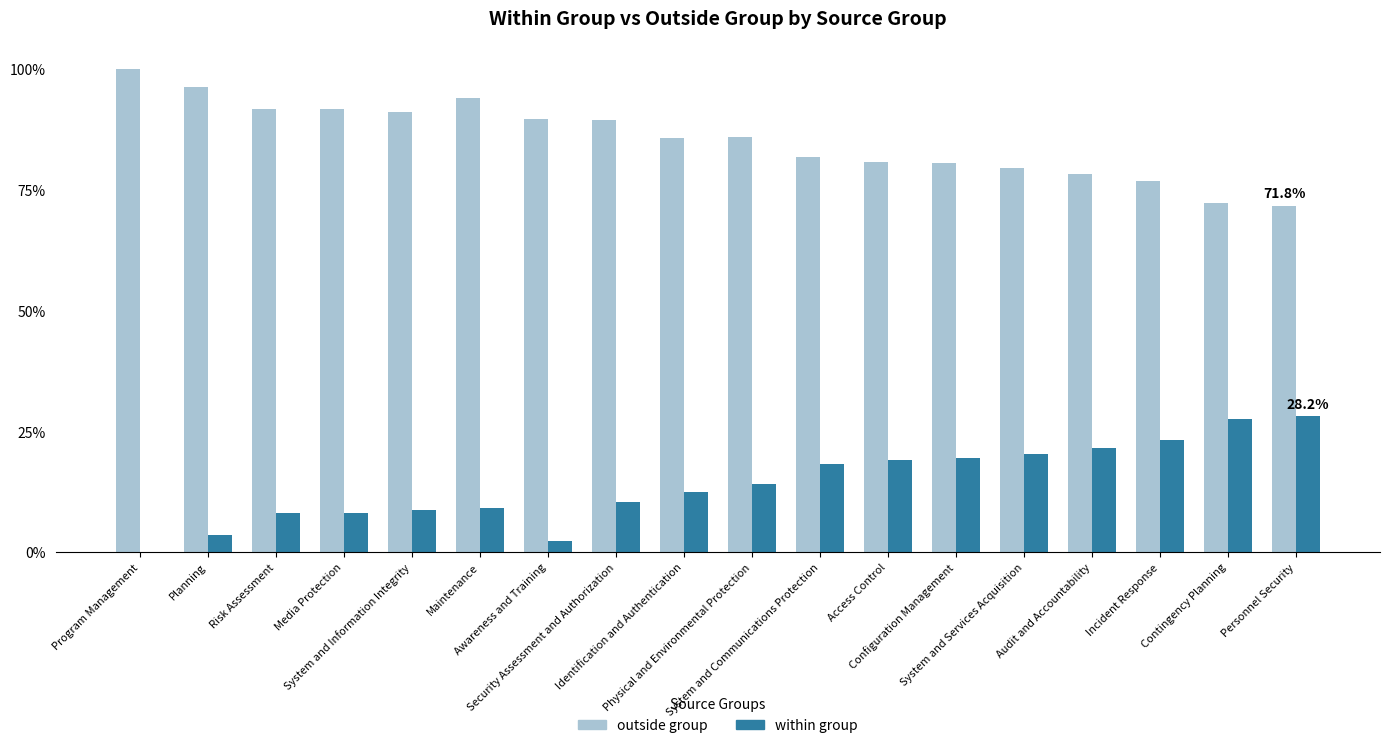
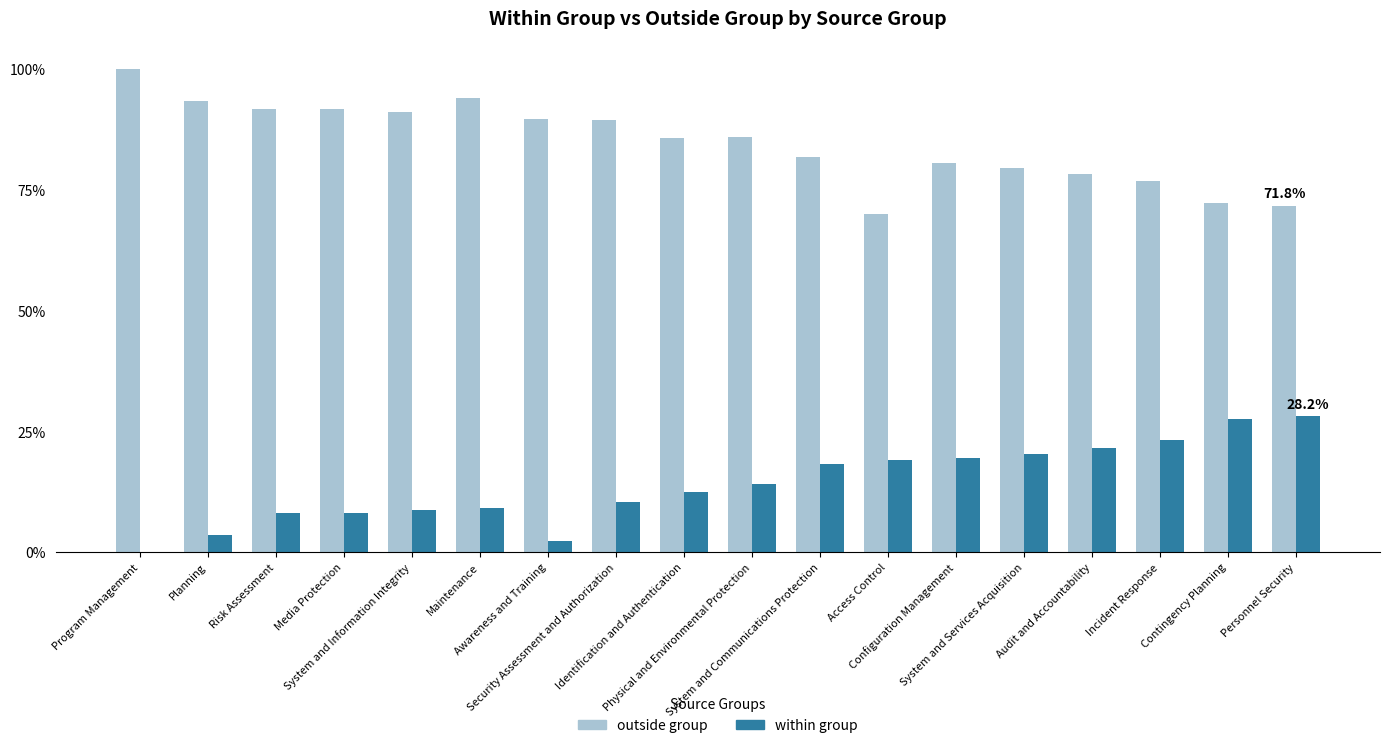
  {
    "outside group": {
      "Program Management": "100%",
-     "Planning": "96%",
+     "Planning": "93%",
      "Risk Assessment": "92%",
      "Media Protection": "92%",
      "System and Information Integrity": "91%",
      "Maintenance": "94%",
      "Awareness and Training": "90%",
      "Security Assessment and Authorization": "90%",
      "Identification and Authentication": "86%",
      "Physical and Environmental Protection": "86%",
      "System and Communications Protection": "82%",
-     "Access Control": "81%",
+     "Access Control": "70%",
      "Configuration Management": "81%",
      "System and Services Acquisition": "80%",
      "Audit and Accountability": "78%",
      "Incident Response": "77%",
      "Contingency Planning": "72%"
    },
    "within group": {
      "Personnel Security": "28.2%"
    }
  }
